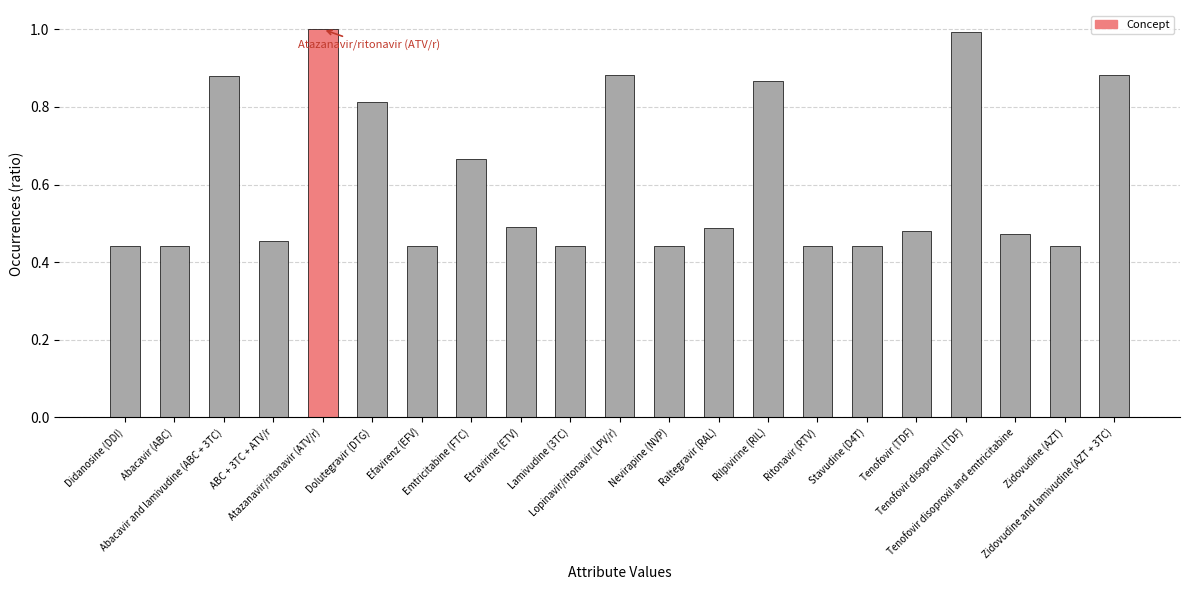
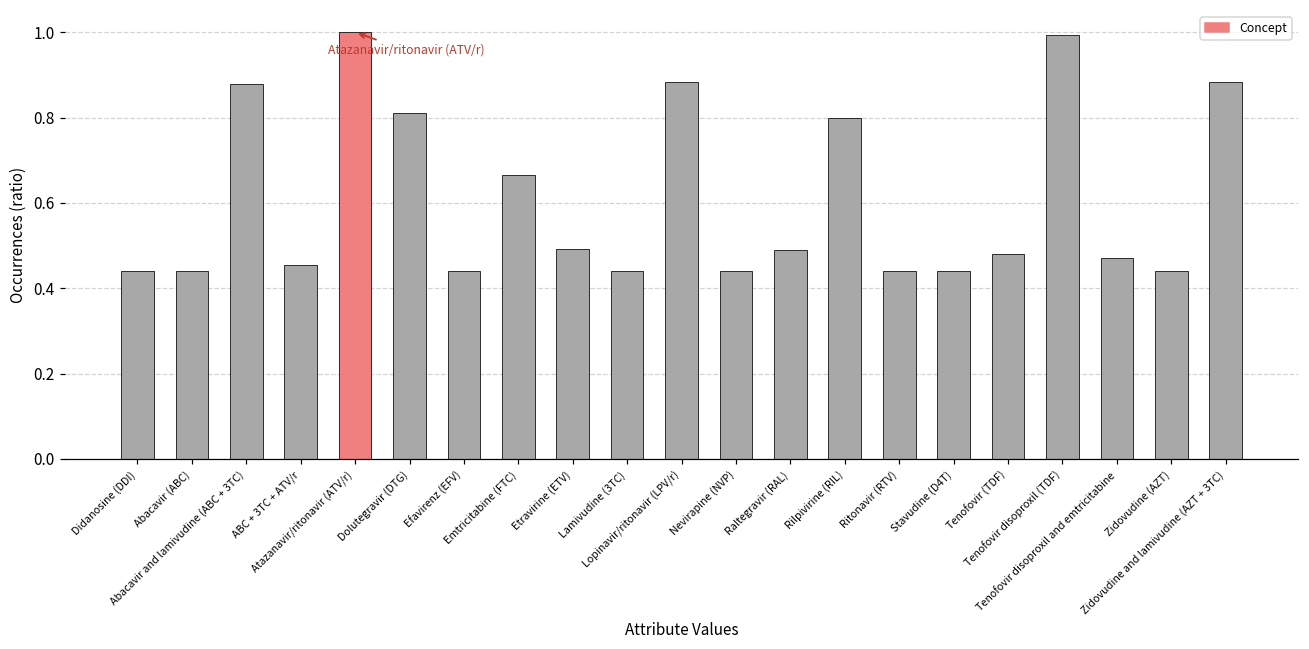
  {
    "Didanosine (DDI)": 0.44,
    "Abacavir (ABC)": 0.44,
    "Abacavir and lamivudine (ABC + 3TC)": 0.88,
    "ABC + 3TC + ATV/r": 0.45,
    "Atazanavir/ritonavir (ATV/r)": 1.00,
    "Dolutegravir (DTG)": 0.81,
    "Efavirenz (EFV)": 0.44,
    "Emtricitabine (FTC)": 0.67,
    "Etravirine (ETV)": 0.49,
    "Lamivudine (3TC)": 0.44,
    "Lopinavir/ritonavir (LPV/r)": 0.88,
    "Nevirapine (NVP)": 0.44,
    "Raltegravir (RAL)": 0.49,
-   "Rilpivirine (RIL)": 0.87,
+   "Rilpivirine (RIL)": 0.80,
    "Ritonavir (RTV)": 0.44,
    "Stavudine (D4T)": 0.44,
    "Tenofovir (TDF)": 0.48,
    "Tenofovir disoproxil (TDF)": 0.99,
    "Tenofovir disoproxil and emtricitabine": 0.47,
    "Zidovudine (AZT)": 0.44,
    "Zidovudine and lamivudine (AZT + 3TC)": 0.88
  }
